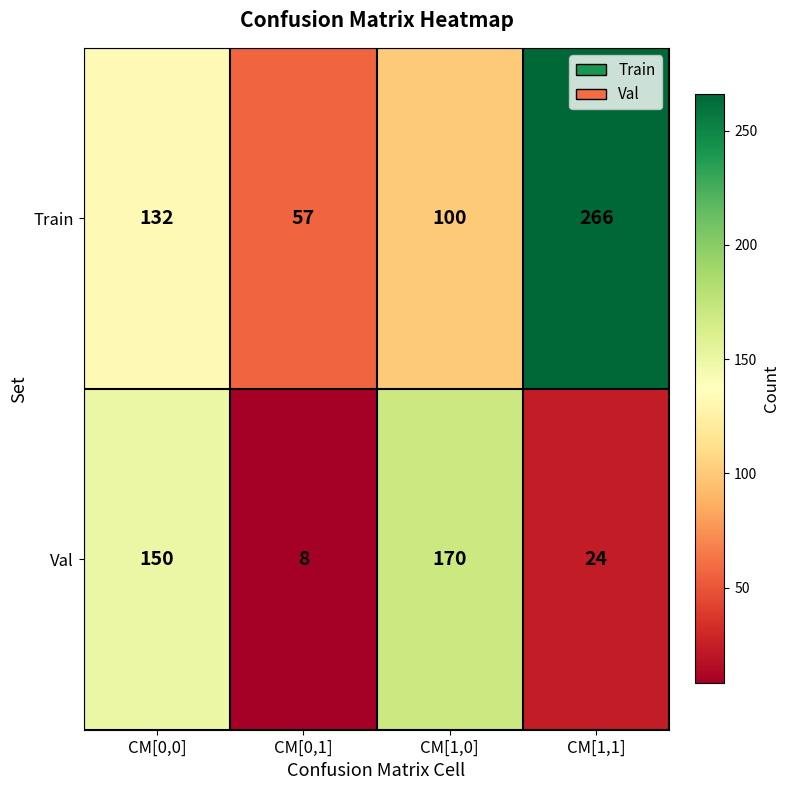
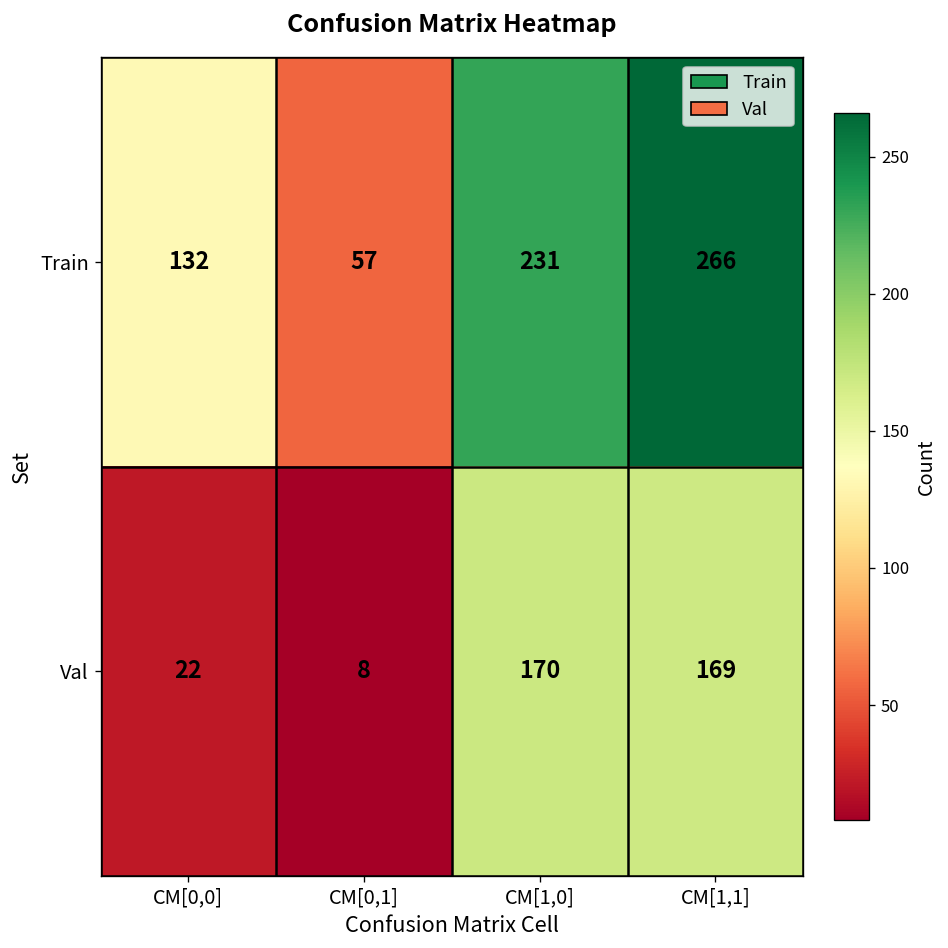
  {
    "Train": {
      "CM[0,0]": 132,
      "CM[0,1]": 57,
-     "CM[1,0]": 100,
+     "CM[1,0]": 231,
      "CM[1,1]": 266
    },
    "Val": {
-     "CM[0,0]": 150,
+     "CM[0,0]": 22,
      "CM[0,1]": 8,
      "CM[1,0]": 170,
-     "CM[1,1]": 24
+     "CM[1,1]": 169
    }
  }
